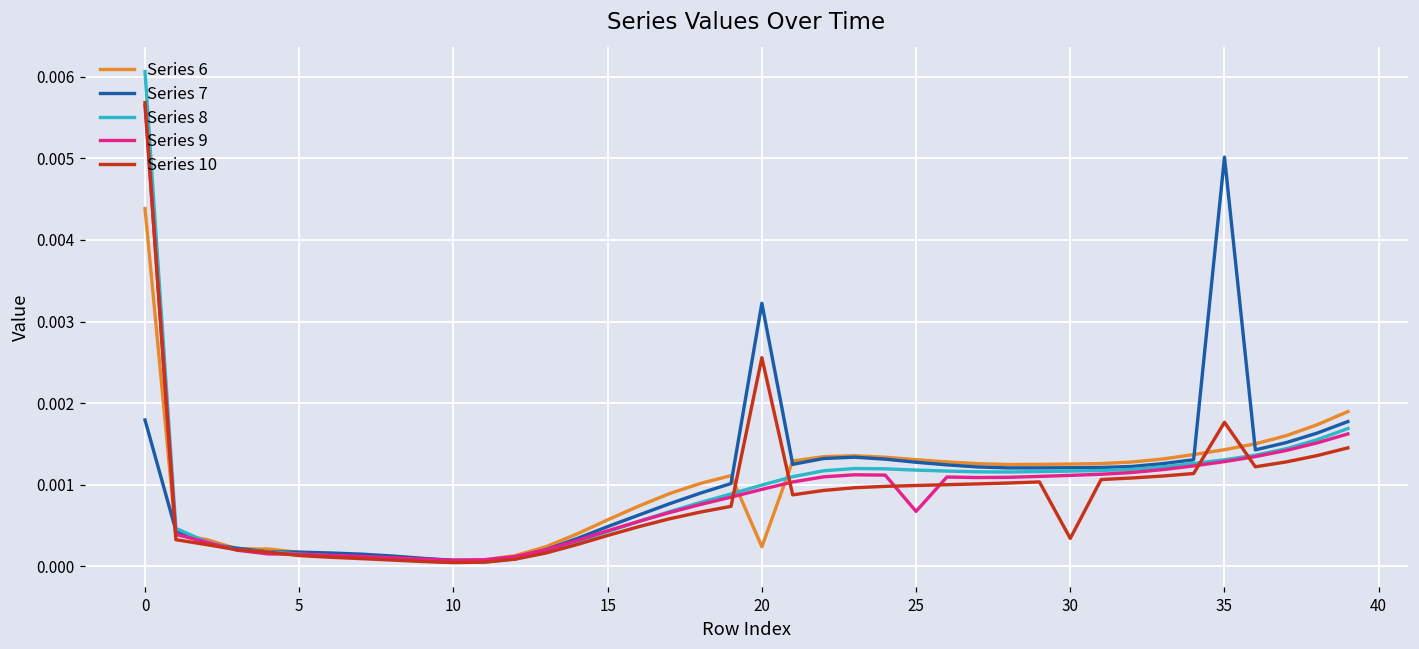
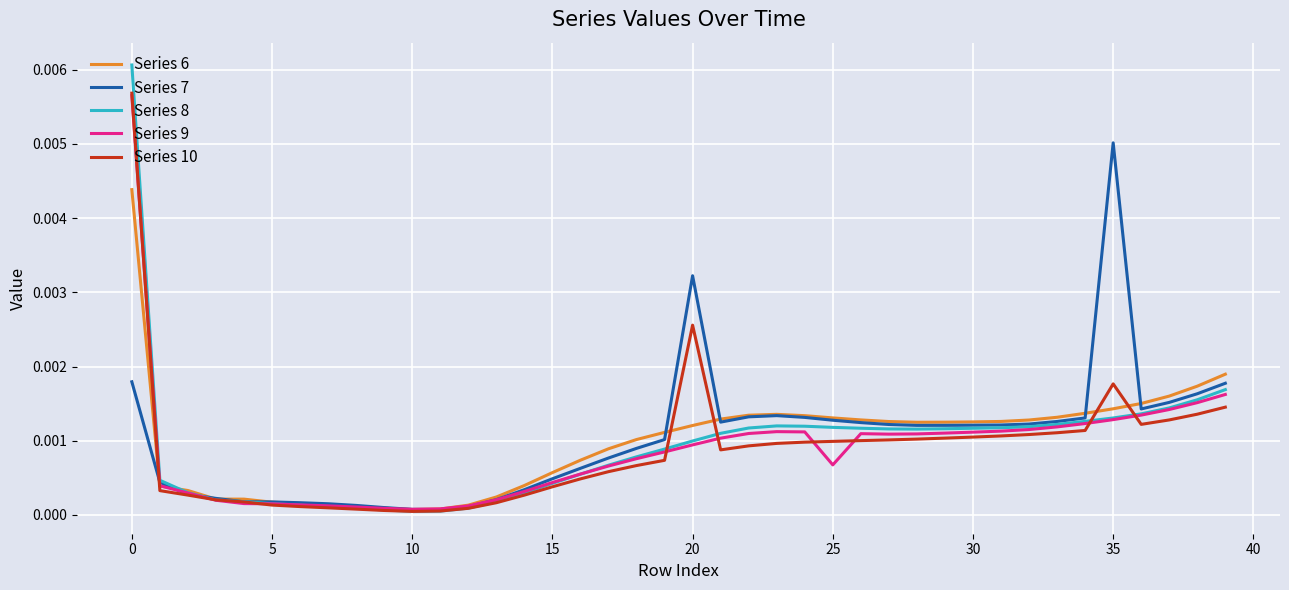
  {
    "Series 6": {
      "0": 0.0044,
      "15": 0.0006,
-     "20": 0.0002,
+     "20": 0.0012,
      "30": 0.0013,
      "35": 0.0014
    },
    "Series 7": {
      "0": 0.0018,
      "15": 0.0005,
      "20": 0.0032,
      "30": 0.0012,
      "35": 0.0050
    },
    "Series 8": {
      "0": 0.0061,
      "20": 0.0010,
      "25": 0.0012,
      "30": 0.0012
    },
    "Series 9": {
      "20": 0.0009,
      "25": 0.0007,
      "30": 0.0011
    },
    "Series 10": {
      "15": 0.0004,
      "20": 0.0026,
      "25": 0.0010,
-     "30": 0.0003,
+     "30": 0.0010,
      "35": 0.0018
    }
  }
